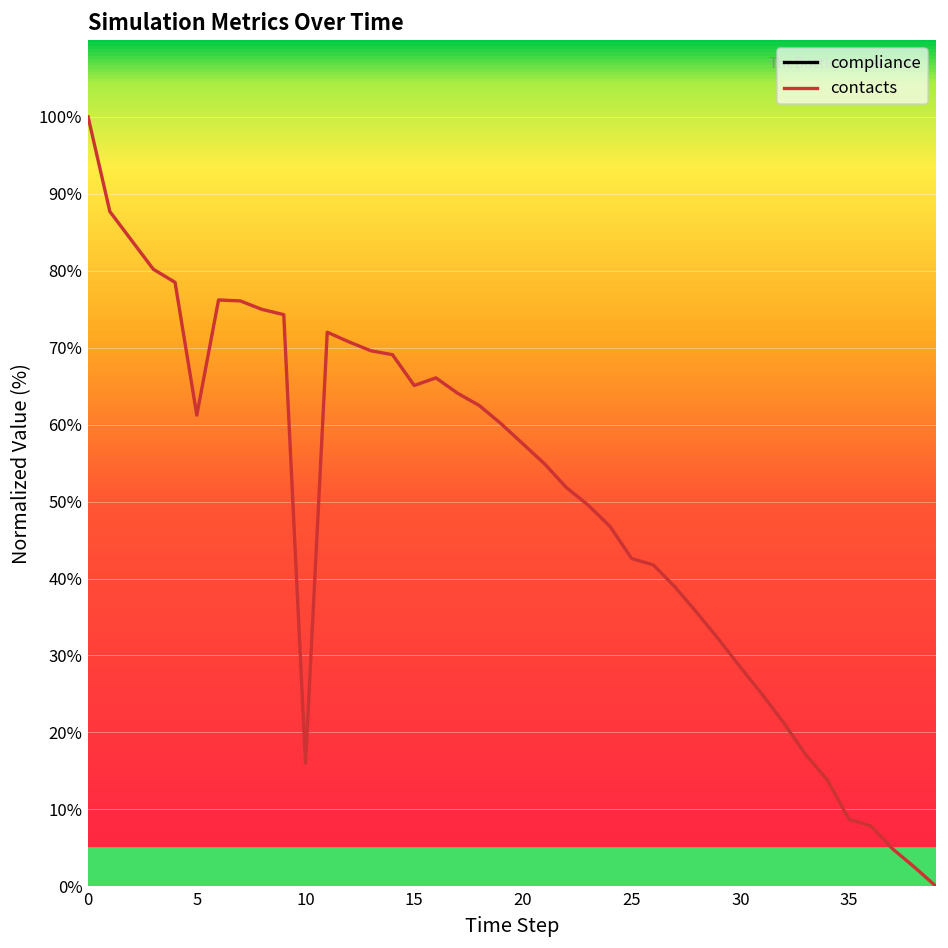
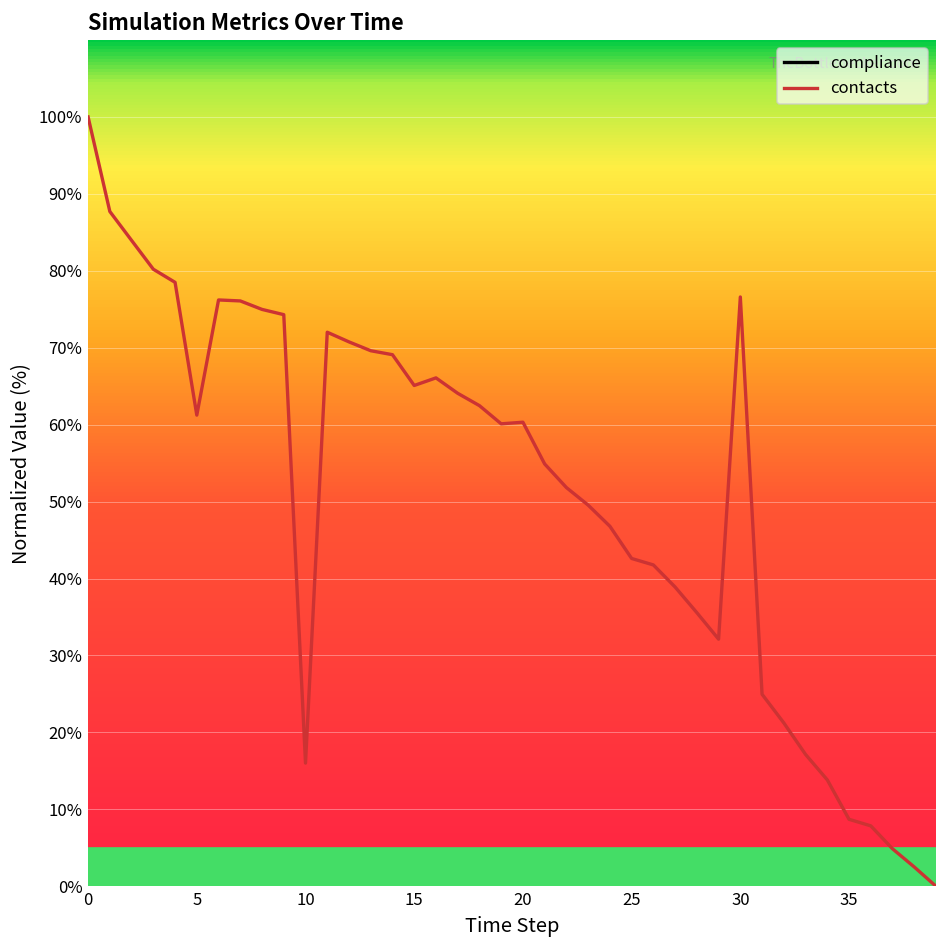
  {
    "contacts": {
      "0": "100%",
      "5": "61%",
      "10": "16%",
      "15": "65%",
-     "20": "58%",
+     "20": "60%",
      "25": "43%",
-     "30": "28%",
+     "30": "77%",
      "35": "9%"
    }
  }
